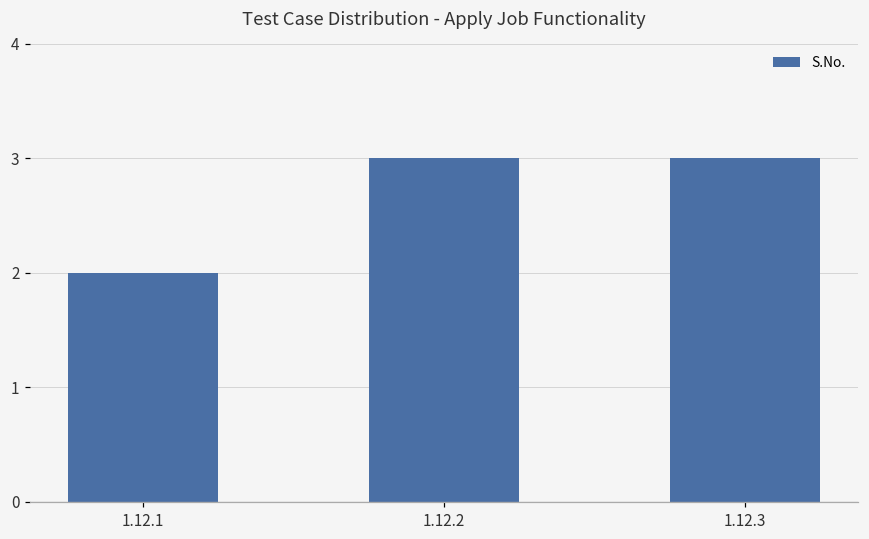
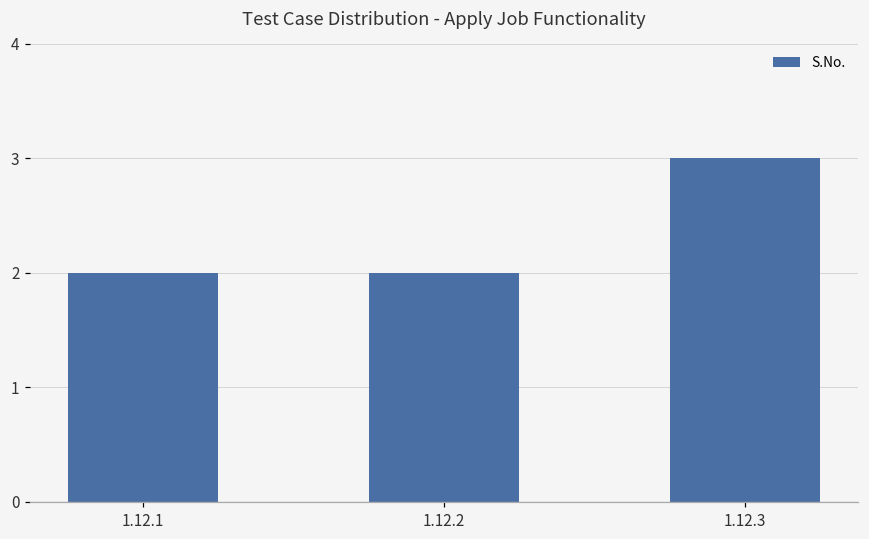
  {
    "1.12.1": 2,
-   "1.12.2": 3,
+   "1.12.2": 2,
    "1.12.3": 3
  }
